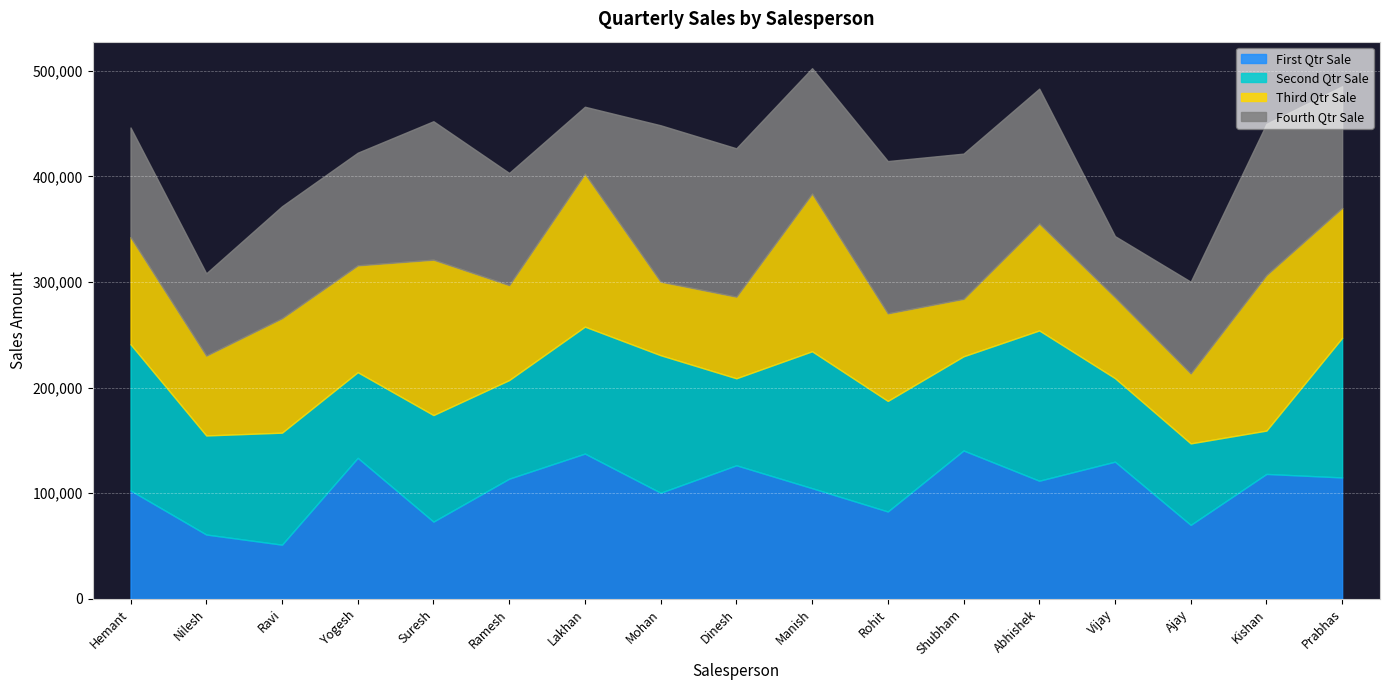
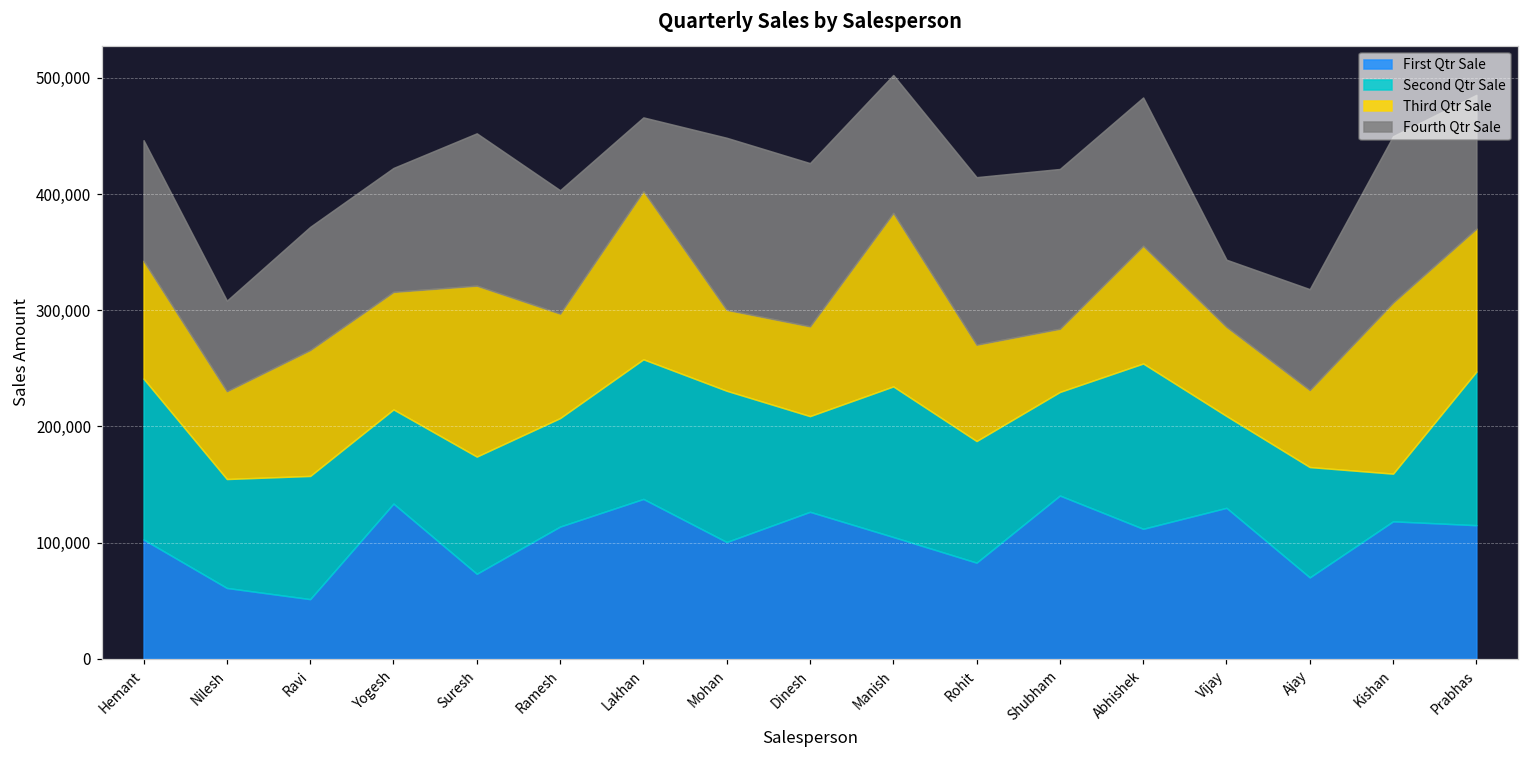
  {
    "First Qtr Sale": {
      "Hemant": "103,000",
      "Nilesh": "61,000",
      "Ravi": "51,000",
      "Yogesh": "134,000",
      "Suresh": "73,000",
      "Ramesh": "114,000",
      "Lakhan": "138,000",
      "Mohan": "101,000",
      "Dinesh": "127,000",
      "Manish": "105,000",
      "Rohit": "83,000",
      "Shubham": "141,000",
      "Abhishek": "112,000",
      "Vijay": "130,000",
      "Ajay": "70,000",
      "Kishan": "118,000",
      "Prabhas": "115,000"
    },
    "Second Qtr Sale": {
      "Hemant": "138,000",
      "Nilesh": "94,000",
      "Ravi": "106,000",
      "Yogesh": "81,000",
      "Suresh": "101,000",
      "Ramesh": "93,000",
      "Lakhan": "120,000",
      "Mohan": "130,000",
      "Dinesh": "82,000",
      "Manish": "130,000",
      "Rohit": "105,000",
      "Shubham": "89,000",
      "Abhishek": "142,000",
      "Vijay": "79,000",
-     "Ajay": "77,000",
+     "Ajay": "95,000",
      "Kishan": "41,000",
      "Prabhas": "132,000"
    },
    "Third Qtr Sale": {
      "Hemant": "101,000",
      "Nilesh": "76,000",
      "Ravi": "108,000",
      "Yogesh": "101,000",
      "Suresh": "147,000",
      "Ramesh": "90,000",
      "Lakhan": "145,000",
      "Mohan": "70,000",
      "Dinesh": "77,000",
      "Manish": "149,000",
      "Rohit": "83,000",
      "Shubham": "54,000",
      "Abhishek": "101,000",
      "Vijay": "77,000",
      "Ajay": "66,000",
      "Kishan": "147,000",
      "Prabhas": "123,000"
    },
    "Fourth Qtr Sale": {
      "Hemant": "104,000",
      "Nilesh": "78,000",
      "Ravi": "106,000",
      "Yogesh": "107,000",
      "Suresh": "131,000",
      "Ramesh": "106,000",
      "Lakhan": "63,000",
      "Mohan": "148,000",
      "Dinesh": "140,000",
      "Manish": "119,000",
      "Rohit": "144,000",
      "Shubham": "137,000",
      "Abhishek": "128,000",
      "Vijay": "58,000",
      "Ajay": "87,000"
    }
  }
